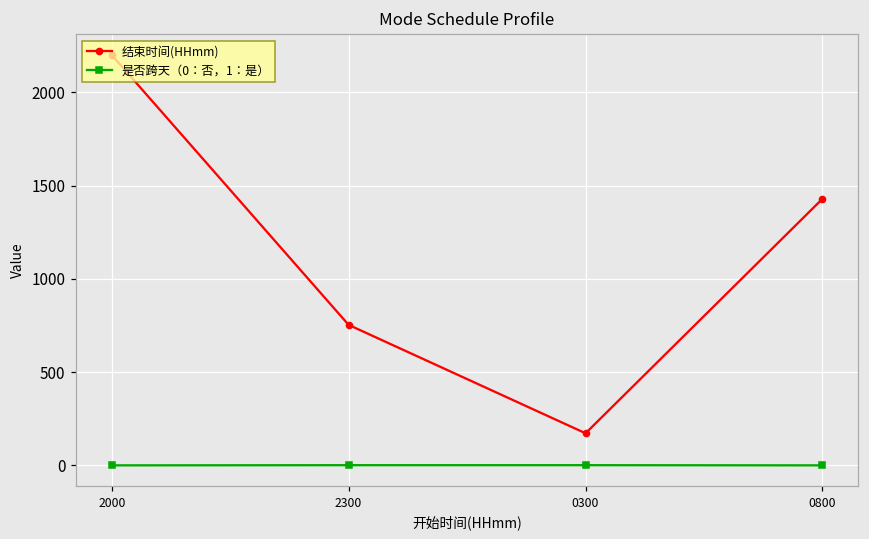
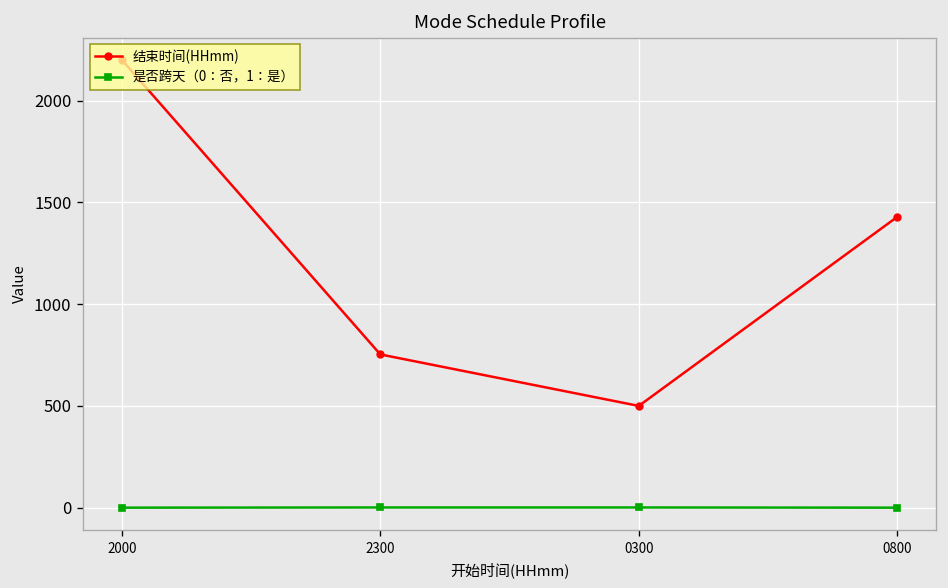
  {
    "结束时间(HHmm)": {
      "2300": 750,
-     "0300": 170,
+     "0300": 500,
      "0800": 1430
    },
    "是否跨天（0：否，1：是）": {
      "2000": 0,
      "2300": 0,
      "0300": 0,
      "0800": 0
    }
  }
